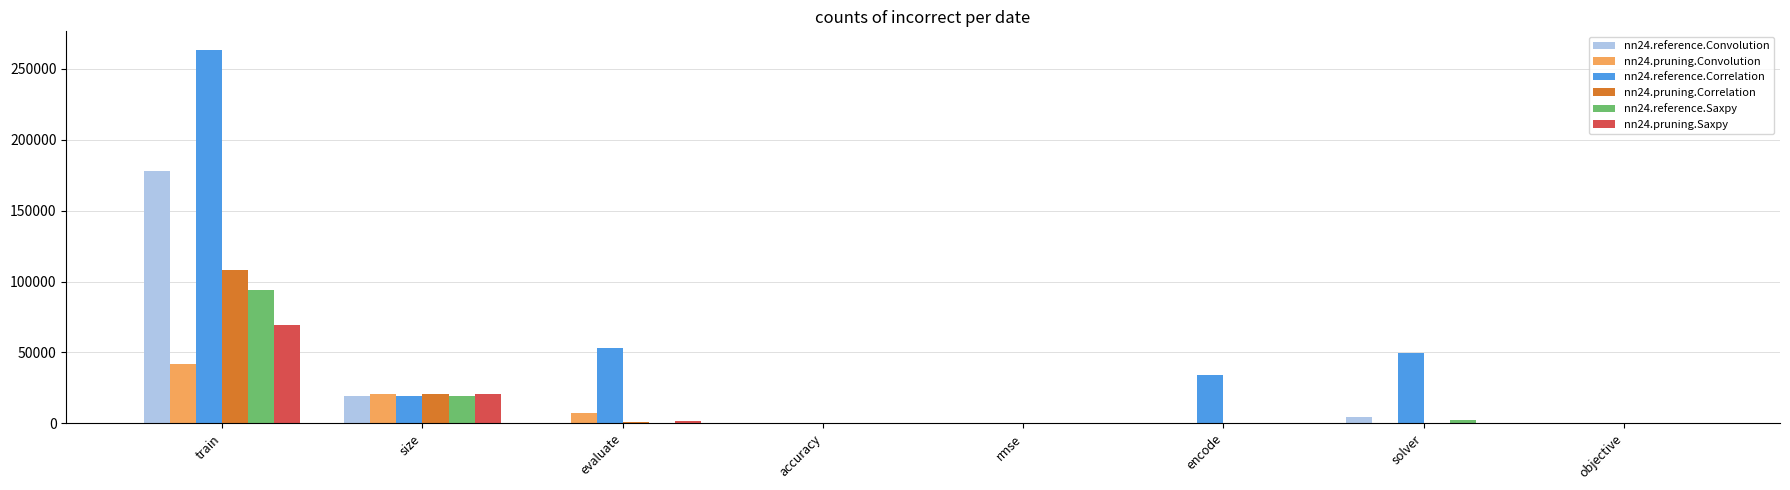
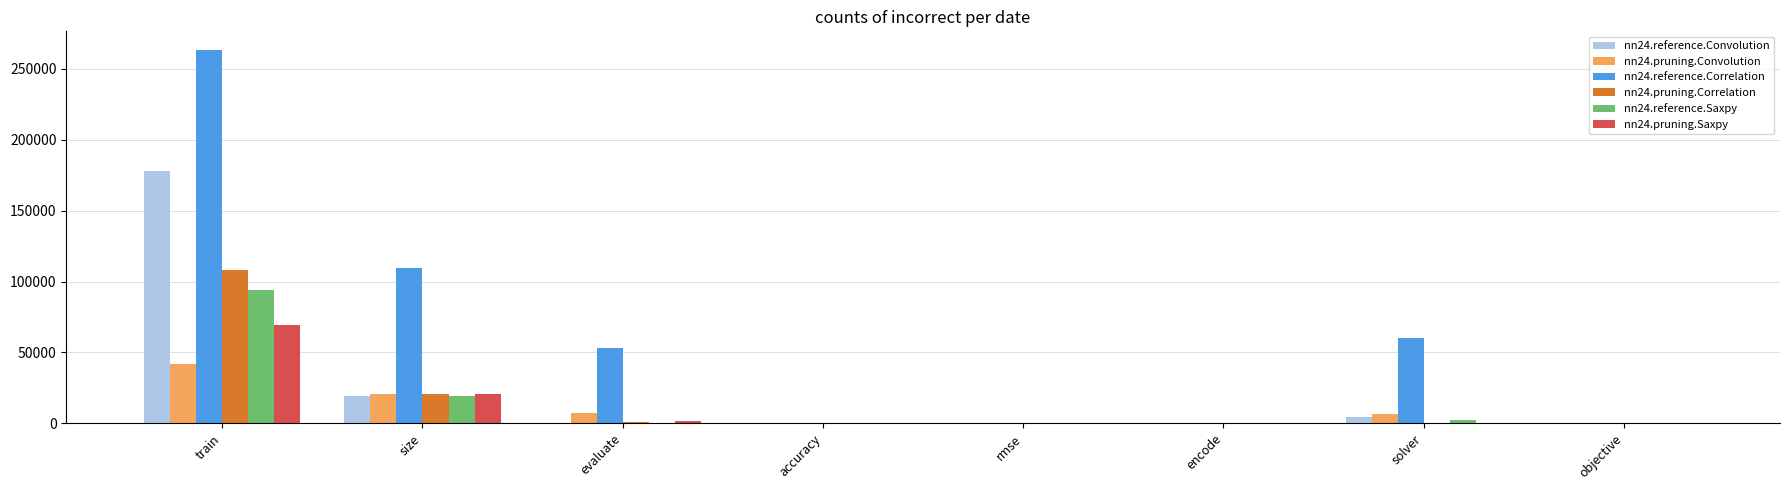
  {
    "nn24.reference.Convolution": {
      "train": 178000,
      "size": 20000,
      "solver": 4000
    },
    "nn24.pruning.Convolution": {
      "train": 42000,
      "size": 21000,
      "evaluate": 7000,
-     "solver": 0
+     "solver": 6000
    },
    "nn24.reference.Correlation": {
      "train": 263000,
-     "size": 20000,
+     "size": 110000,
      "evaluate": 53000,
-     "encode": 34000,
-     "solver": 50000
+     "encode": 0,
+     "solver": 60000
    },
    "nn24.reference.Saxpy": {
      "train": 94000,
      "size": 20000,
      "solver": 2000,
      "objective": 0
    }
  }
